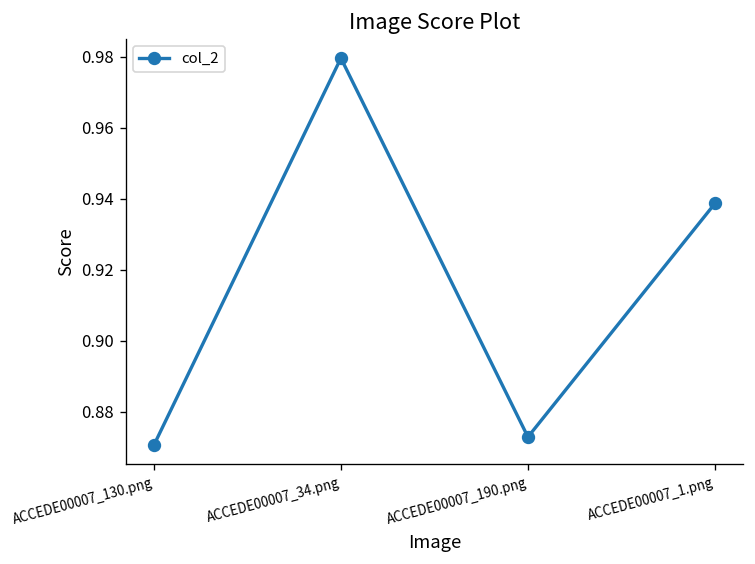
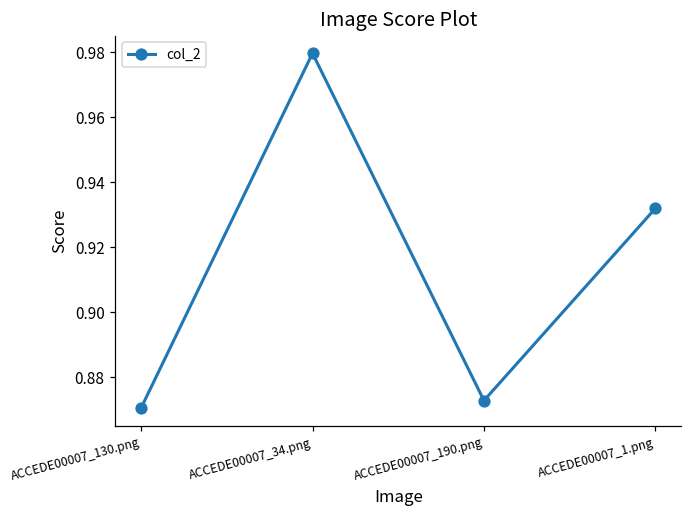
  {
    "ACCEDE00007_130.png": 0.871,
    "ACCEDE00007_34.png": 0.980,
    "ACCEDE00007_190.png": 0.873,
-   "ACCEDE00007_1.png": 0.939
+   "ACCEDE00007_1.png": 0.932
  }
